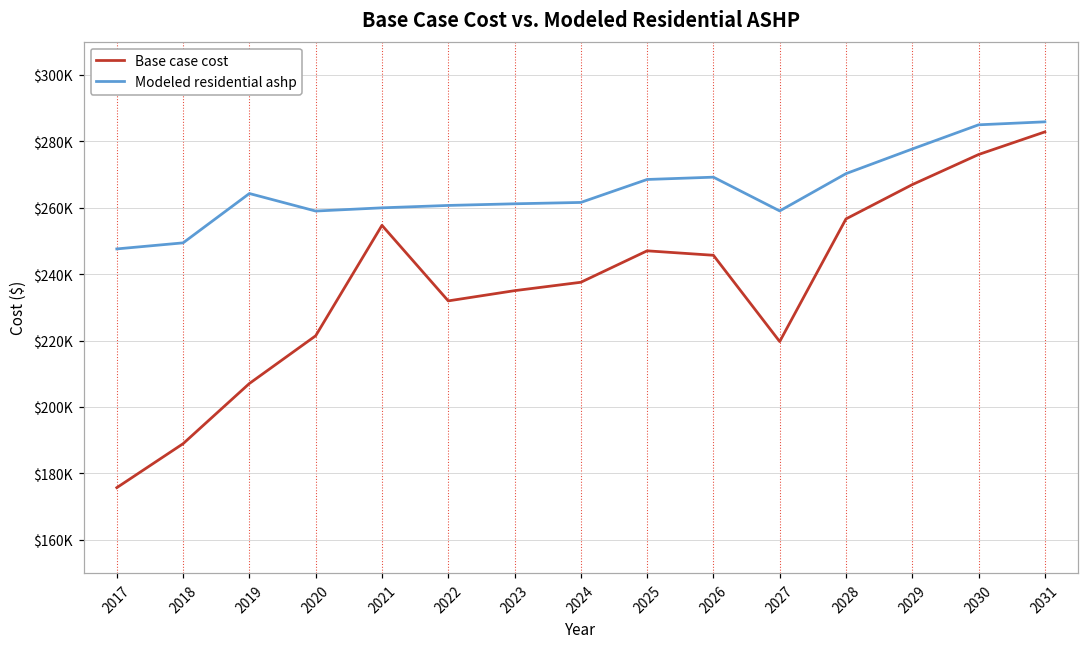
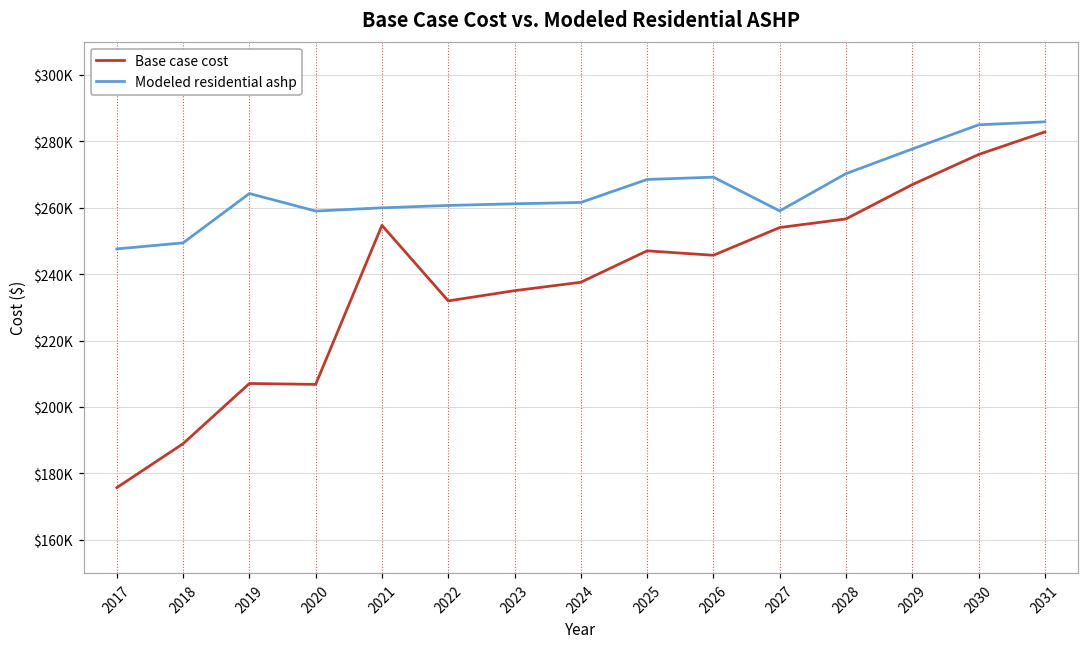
  {
    "Base case cost": {
      "2017": "$176000",
      "2018": "$189000",
      "2019": "$207000",
-     "2020": "$221000",
+     "2020": "$207000",
      "2021": "$255000",
      "2022": "$232000",
      "2023": "$235000",
      "2024": "$238000",
      "2025": "$247000",
      "2026": "$246000",
-     "2027": "$220000",
+     "2027": "$254000",
      "2028": "$257000",
      "2029": "$267000",
      "2030": "$276000",
      "2031": "$283000"
    },
    "Modeled residential ashp": {
      "2017": "$248000",
      "2018": "$249000",
      "2019": "$264000",
      "2020": "$259000",
      "2021": "$260000",
      "2022": "$261000",
      "2023": "$261000",
      "2024": "$262000",
      "2025": "$269000",
      "2026": "$269000",
      "2027": "$259000",
      "2028": "$270000",
      "2029": "$278000",
      "2030": "$285000",
      "2031": "$286000"
    }
  }
